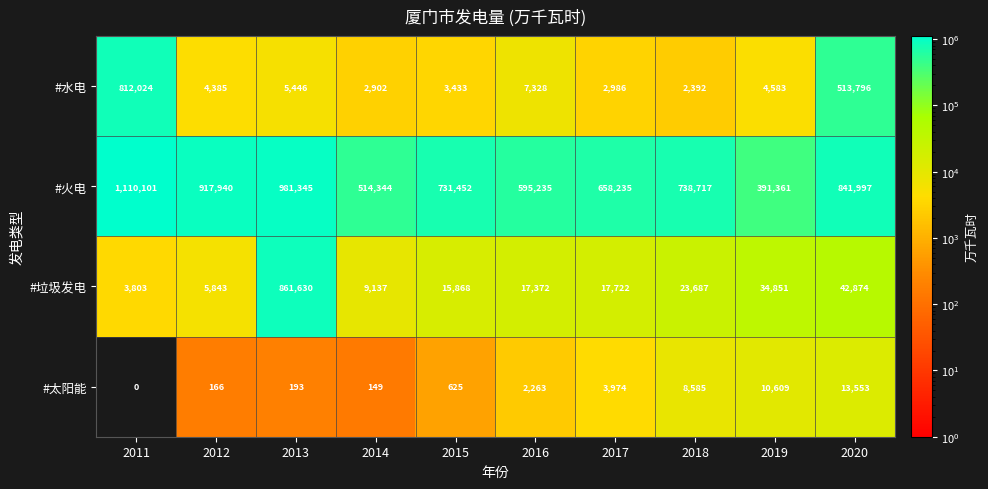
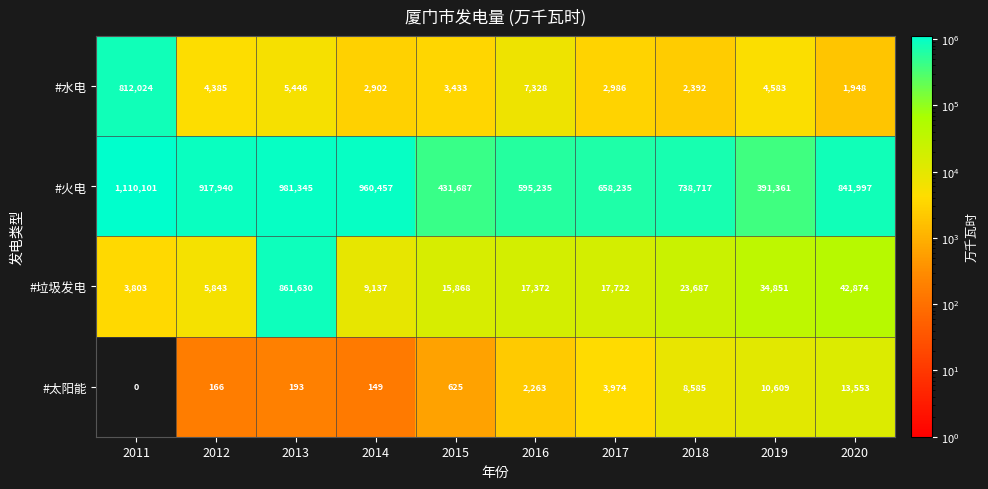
  {
    "#水电": {
      "2011": "812,024",
      "2012": "4,385",
      "2013": "5,446",
      "2014": "2,902",
      "2015": "3,433",
      "2016": "7,328",
      "2017": "2,986",
      "2018": "2,392",
      "2019": "4,583",
-     "2020": "513,796"
+     "2020": "1,948"
    },
    "#火电": {
      "2011": "1,110,101",
      "2012": "917,940",
      "2013": "981,345",
-     "2014": "514,344",
-     "2015": "731,452",
+     "2014": "960,457",
+     "2015": "431,687",
      "2016": "595,235",
      "2017": "658,235",
      "2018": "738,717",
      "2019": "391,361",
      "2020": "841,997"
    },
    "#垃圾发电": {
      "2011": "3,803",
      "2012": "5,843",
      "2013": "861,630",
      "2014": "9,137",
      "2015": "15,868",
      "2016": "17,372",
      "2017": "17,722",
      "2018": "23,687",
      "2019": "34,851",
      "2020": "42,874"
    },
    "#太阳能": {
      "2011": "0",
      "2012": "166",
      "2013": "193",
      "2014": "149",
      "2015": "625",
      "2016": "2,263",
      "2017": "3,974",
      "2018": "8,585",
      "2019": "10,609",
      "2020": "13,553"
    }
  }
